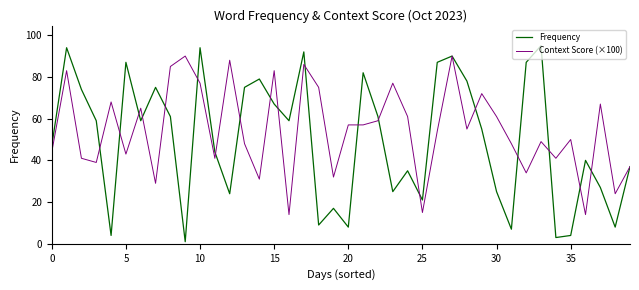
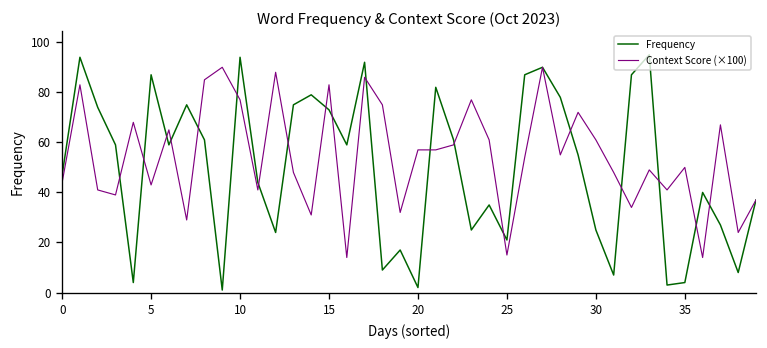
  {
    "Frequency": {
      "0": 47,
      "5": 87,
      "10": 94,
-     "15": 67,
-     "20": 8,
+     "15": 73,
+     "20": 2,
      "25": 21,
      "30": 25,
      "35": 4
    },
    "Context Score (×100)": {
      "0": 44,
      "5": 43,
      "10": 77,
      "15": 83,
      "20": 57,
      "25": 15,
      "30": 61,
      "35": 50
    }
  }
